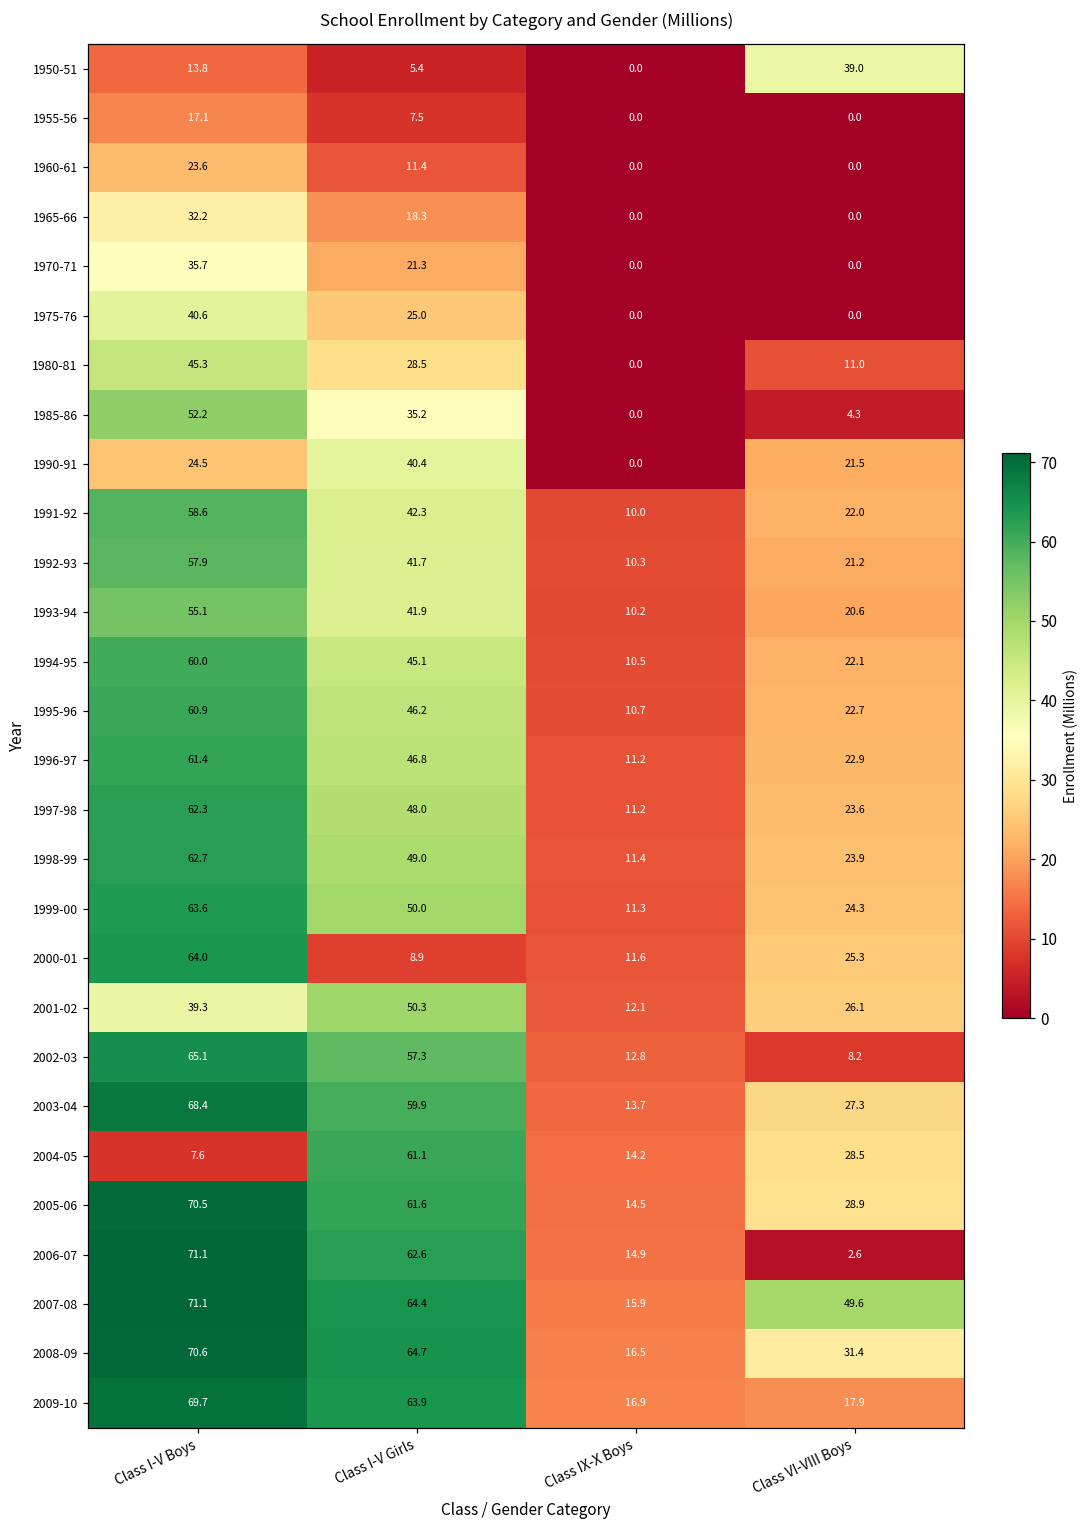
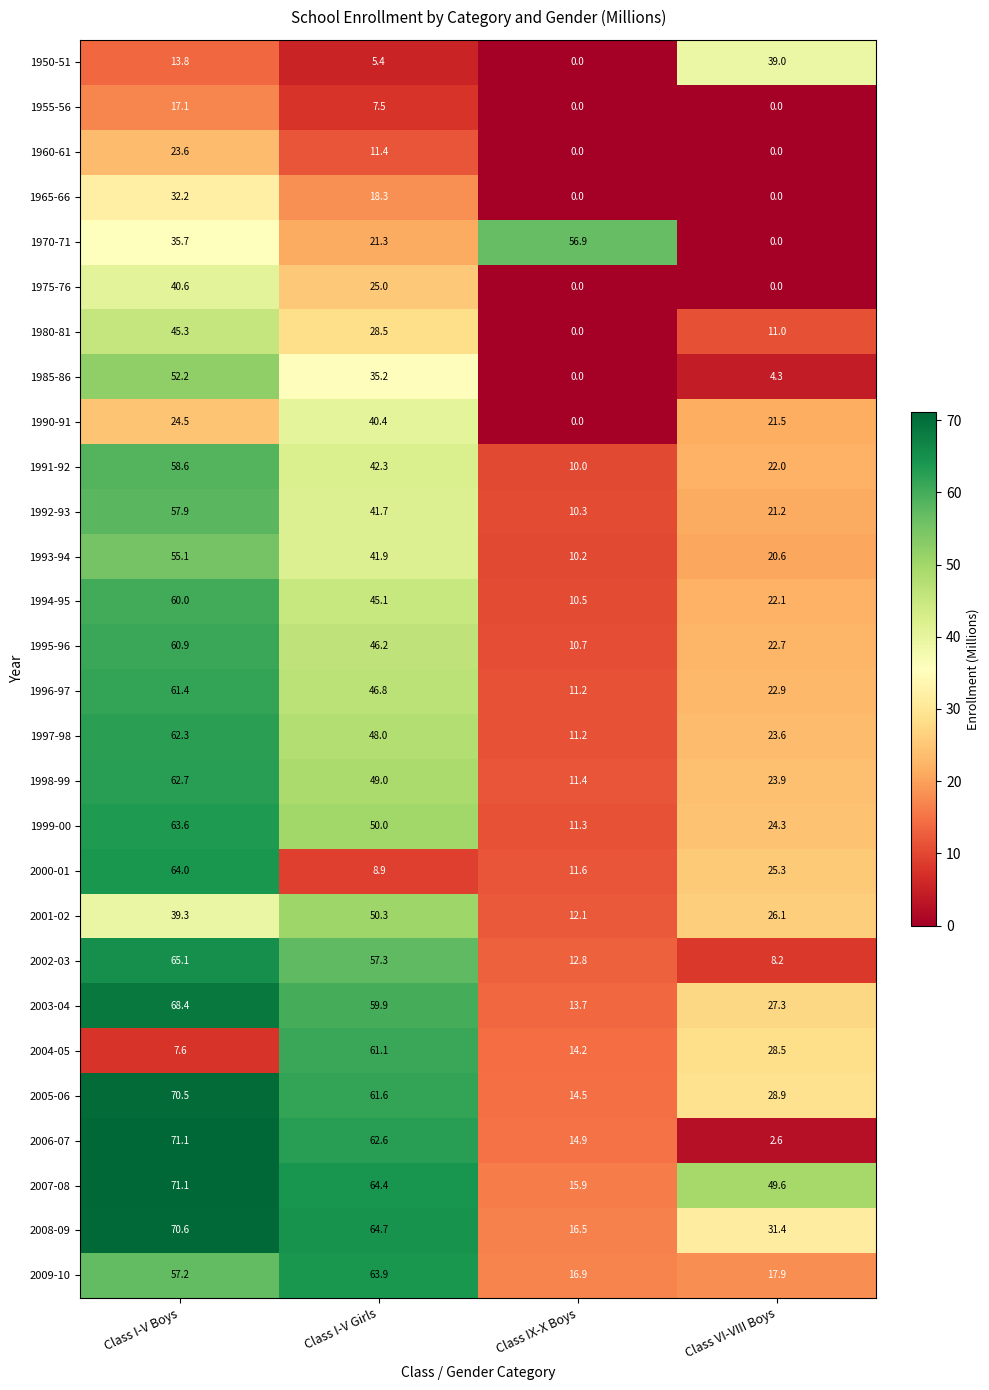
  {
    "1950-51": {
      "Class I-V Boys": 13.8,
      "Class I-V Girls": 5.4,
      "Class IX-X Boys": 0.0,
      "Class VI-VIII Boys": 39.0
    },
    "1955-56": {
      "Class I-V Boys": 17.1,
      "Class I-V Girls": 7.5,
      "Class IX-X Boys": 0.0,
      "Class VI-VIII Boys": 0.0
    },
    "1960-61": {
      "Class I-V Boys": 23.6,
      "Class I-V Girls": 11.4,
      "Class IX-X Boys": 0.0,
      "Class VI-VIII Boys": 0.0
    },
    "1965-66": {
      "Class I-V Boys": 32.2,
      "Class I-V Girls": 18.3,
      "Class IX-X Boys": 0.0,
      "Class VI-VIII Boys": 0.0
    },
    "1970-71": {
      "Class I-V Boys": 35.7,
      "Class I-V Girls": 21.3,
-     "Class IX-X Boys": 0.0,
+     "Class IX-X Boys": 56.9,
      "Class VI-VIII Boys": 0.0
    },
    "1975-76": {
      "Class I-V Boys": 40.6,
      "Class I-V Girls": 25.0,
      "Class IX-X Boys": 0.0,
      "Class VI-VIII Boys": 0.0
    },
    "1980-81": {
      "Class I-V Boys": 45.3,
      "Class I-V Girls": 28.5,
      "Class IX-X Boys": 0.0,
      "Class VI-VIII Boys": 11.0
    },
    "1985-86": {
      "Class I-V Boys": 52.2,
      "Class I-V Girls": 35.2,
      "Class IX-X Boys": 0.0,
      "Class VI-VIII Boys": 4.3
    },
    "1990-91": {
      "Class I-V Boys": 24.5,
      "Class I-V Girls": 40.4,
      "Class IX-X Boys": 0.0,
      "Class VI-VIII Boys": 21.5
    },
    "1991-92": {
      "Class I-V Boys": 58.6,
      "Class I-V Girls": 42.3,
      "Class IX-X Boys": 10.0,
      "Class VI-VIII Boys": 22.0
    },
    "1992-93": {
      "Class I-V Boys": 57.9,
      "Class I-V Girls": 41.7,
      "Class IX-X Boys": 10.3,
      "Class VI-VIII Boys": 21.2
    },
    "1993-94": {
      "Class I-V Boys": 55.1,
      "Class I-V Girls": 41.9,
      "Class IX-X Boys": 10.2,
      "Class VI-VIII Boys": 20.6
    },
    "1994-95": {
      "Class I-V Boys": 60.0,
      "Class I-V Girls": 45.1,
      "Class IX-X Boys": 10.5,
      "Class VI-VIII Boys": 22.1
    },
    "1995-96": {
      "Class I-V Boys": 60.9,
      "Class I-V Girls": 46.2,
      "Class IX-X Boys": 10.7,
      "Class VI-VIII Boys": 22.7
    },
    "1996-97": {
      "Class I-V Boys": 61.4,
      "Class I-V Girls": 46.8,
      "Class IX-X Boys": 11.2,
      "Class VI-VIII Boys": 22.9
    },
    "1997-98": {
      "Class I-V Boys": 62.3,
      "Class I-V Girls": 48.0,
      "Class IX-X Boys": 11.2,
      "Class VI-VIII Boys": 23.6
    },
    "1998-99": {
      "Class I-V Boys": 62.7,
      "Class I-V Girls": 49.0,
      "Class IX-X Boys": 11.4,
      "Class VI-VIII Boys": 23.9
    },
    "1999-00": {
      "Class I-V Boys": 63.6,
      "Class I-V Girls": 50.0,
      "Class IX-X Boys": 11.3,
      "Class VI-VIII Boys": 24.3
    },
    "2000-01": {
      "Class I-V Boys": 64.0,
      "Class I-V Girls": 8.9,
      "Class IX-X Boys": 11.6,
      "Class VI-VIII Boys": 25.3
    },
    "2001-02": {
      "Class I-V Boys": 39.3,
      "Class I-V Girls": 50.3,
      "Class IX-X Boys": 12.1,
      "Class VI-VIII Boys": 26.1
    },
    "2002-03": {
      "Class I-V Boys": 65.1,
      "Class I-V Girls": 57.3,
      "Class IX-X Boys": 12.8,
      "Class VI-VIII Boys": 8.2
    },
    "2003-04": {
      "Class I-V Boys": 68.4,
      "Class I-V Girls": 59.9,
      "Class IX-X Boys": 13.7,
      "Class VI-VIII Boys": 27.3
    },
    "2004-05": {
      "Class I-V Boys": 7.6,
      "Class I-V Girls": 61.1,
      "Class IX-X Boys": 14.2,
      "Class VI-VIII Boys": 28.5
    },
    "2005-06": {
      "Class I-V Boys": 70.5,
      "Class I-V Girls": 61.6,
      "Class IX-X Boys": 14.5,
      "Class VI-VIII Boys": 28.9
    },
    "2006-07": {
      "Class I-V Boys": 71.1,
      "Class I-V Girls": 62.6,
      "Class IX-X Boys": 14.9,
      "Class VI-VIII Boys": 2.6
    },
    "2007-08": {
      "Class I-V Boys": 71.1,
      "Class I-V Girls": 64.4,
      "Class IX-X Boys": 15.9,
      "Class VI-VIII Boys": 49.6
    },
    "2008-09": {
      "Class I-V Boys": 70.6,
      "Class I-V Girls": 64.7,
      "Class IX-X Boys": 16.5,
      "Class VI-VIII Boys": 31.4
    },
    "2009-10": {
-     "Class I-V Boys": 69.7,
+     "Class I-V Boys": 57.2,
      "Class I-V Girls": 63.9,
      "Class IX-X Boys": 16.9,
      "Class VI-VIII Boys": 17.9
    }
  }
